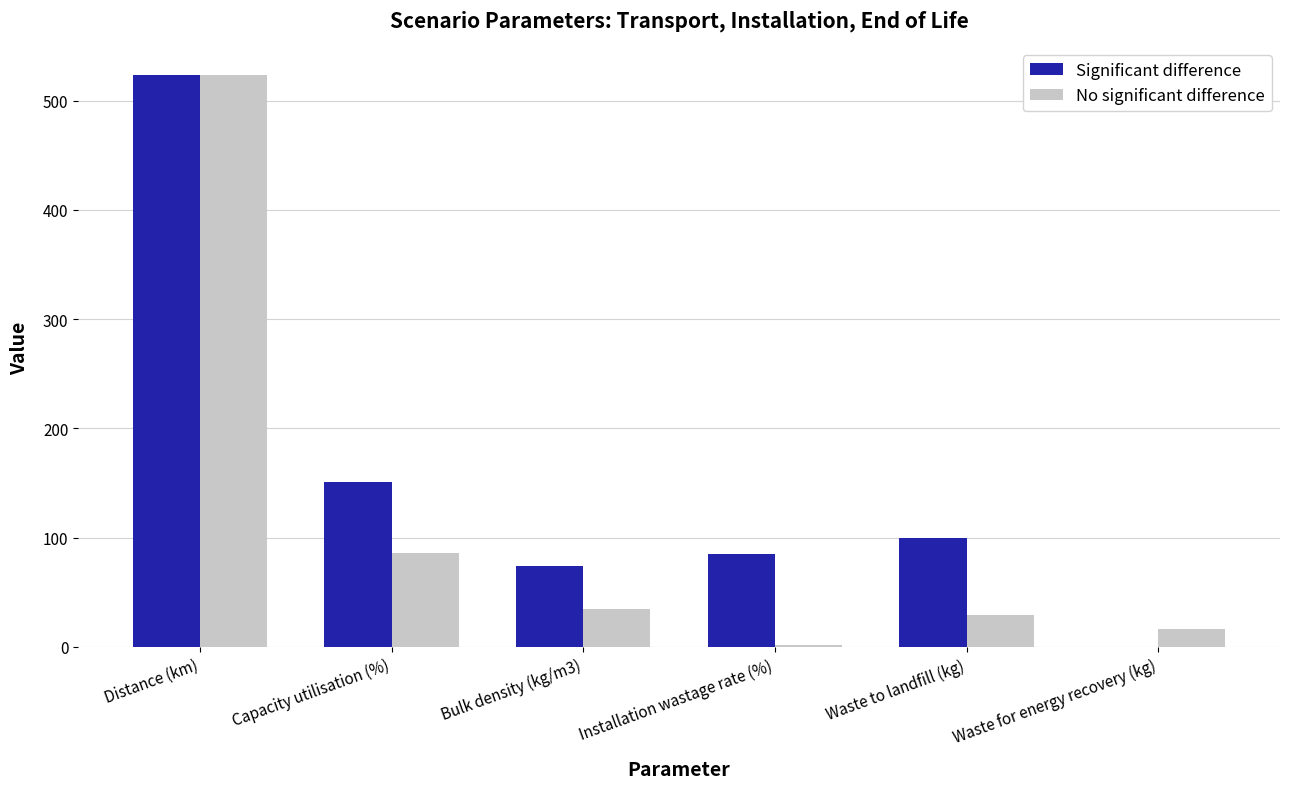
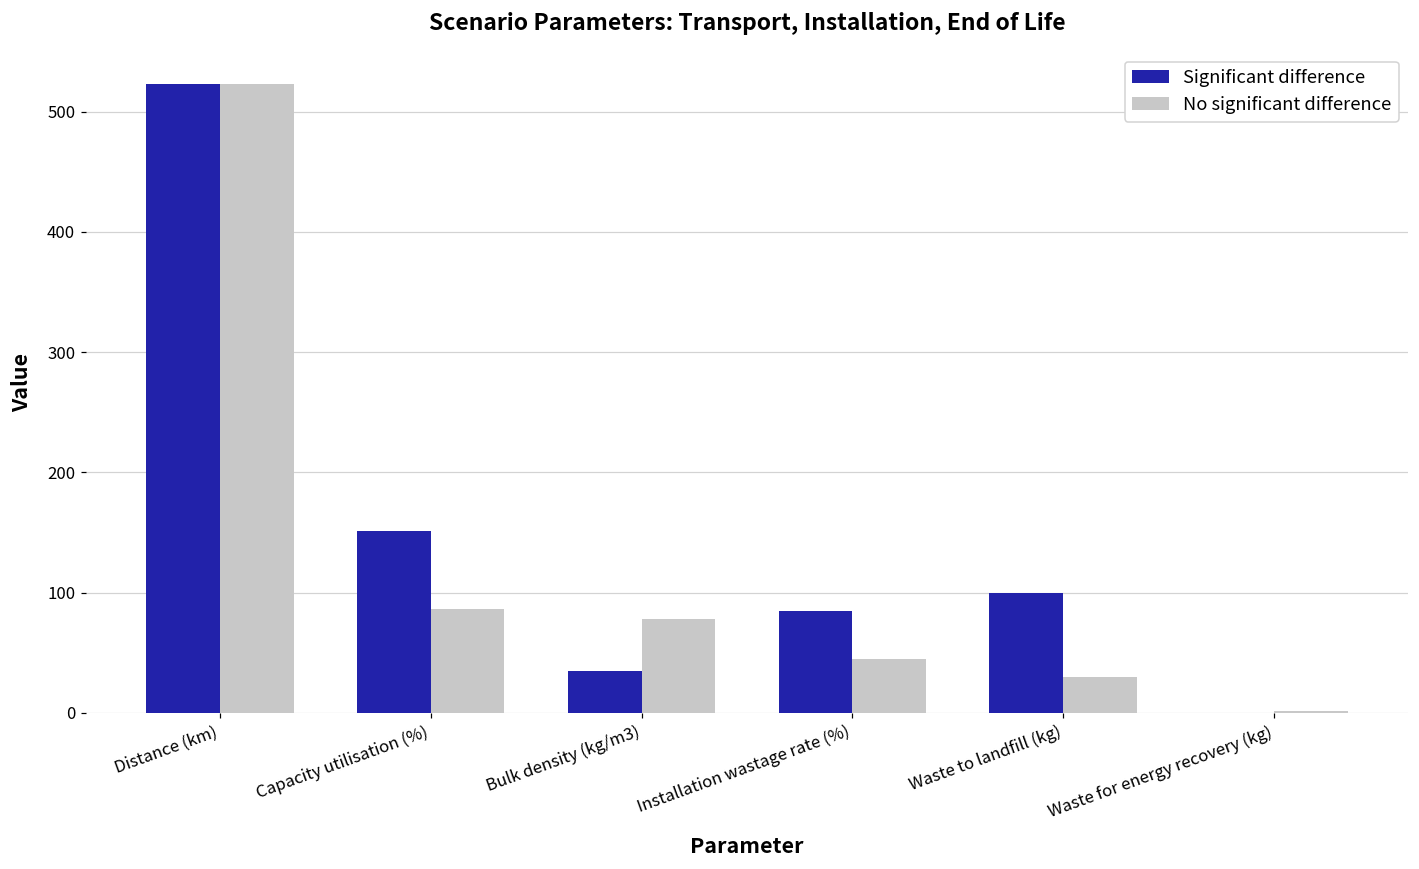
  {
    "Significant difference": {
      "Distance (km)": 523,
      "Capacity utilisation (%)": 151,
-     "Bulk density (kg/m3)": 74,
+     "Bulk density (kg/m3)": 35,
      "Installation wastage rate (%)": 85,
      "Waste to landfill (kg)": 99
    },
    "No significant difference": {
      "Distance (km)": 523,
      "Capacity utilisation (%)": 86,
-     "Bulk density (kg/m3)": 35,
-     "Installation wastage rate (%)": 2,
+     "Bulk density (kg/m3)": 78,
+     "Installation wastage rate (%)": 45,
      "Waste to landfill (kg)": 30,
-     "Waste for energy recovery (kg)": 17
+     "Waste for energy recovery (kg)": 2
    }
  }
